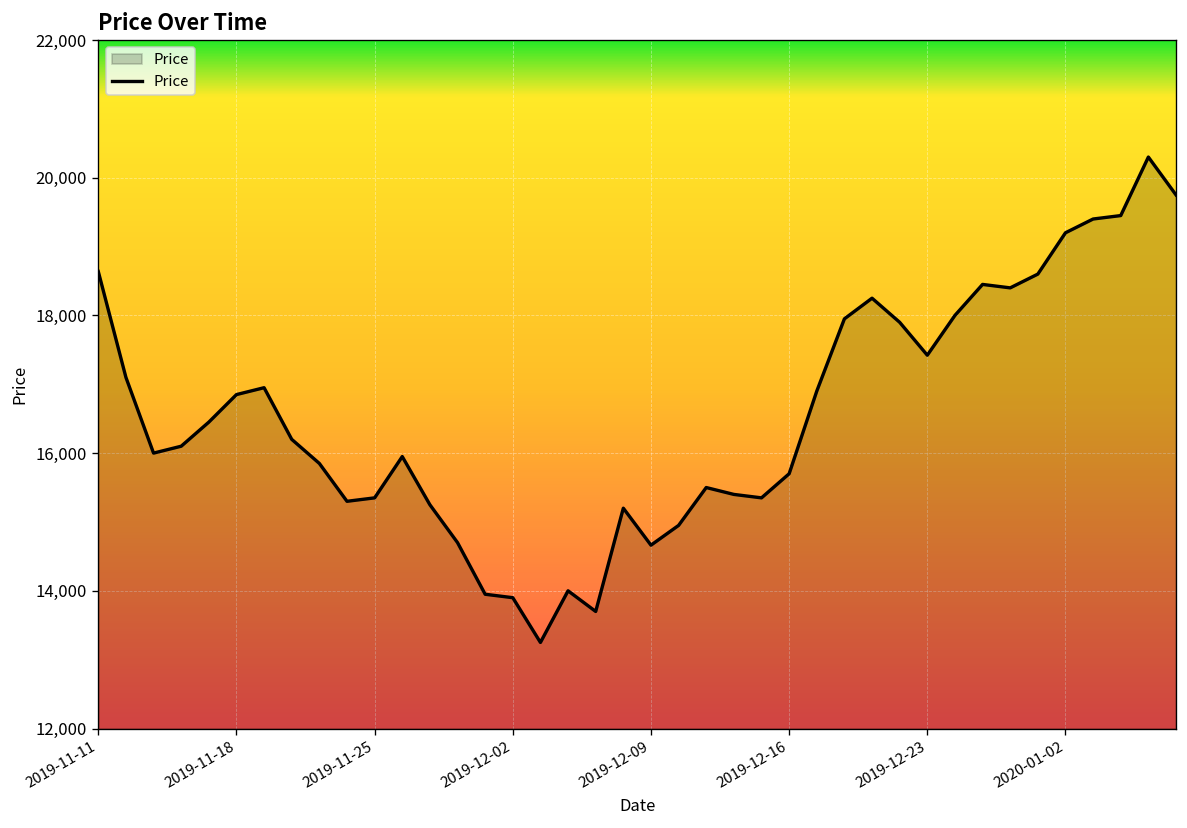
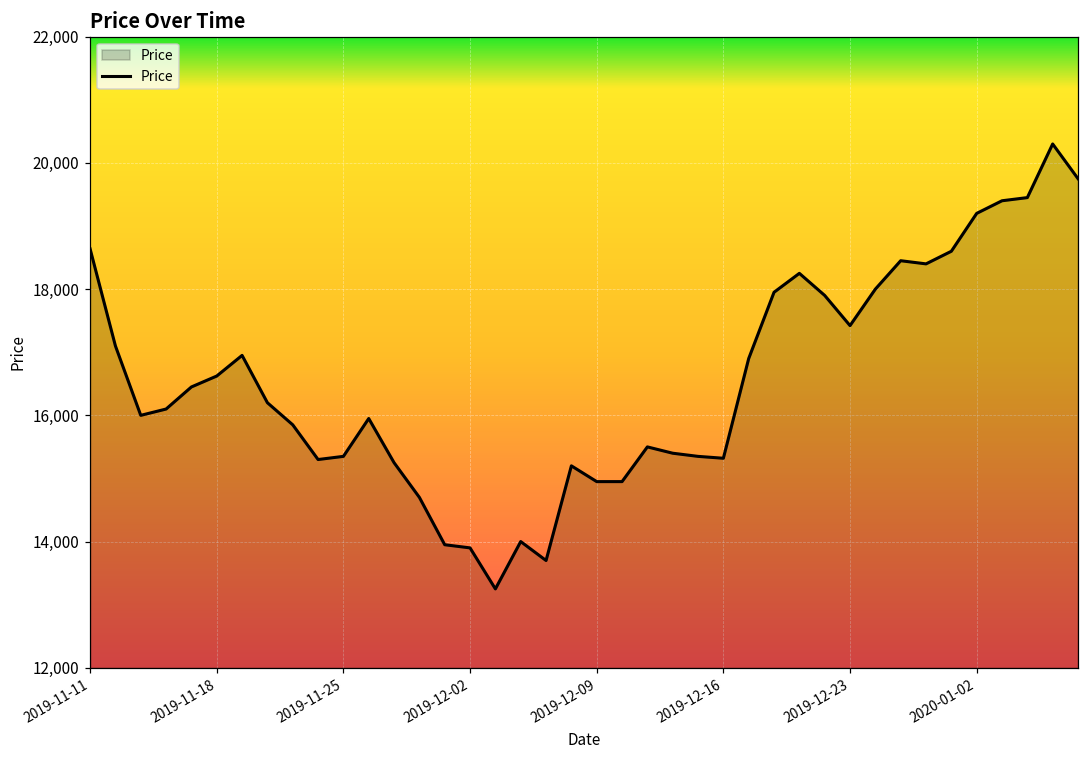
  {
    "2019-11-11": "18,600",
-   "2019-11-18": "16,900",
+   "2019-11-18": "16,600",
    "2019-11-25": "15,400",
    "2019-12-02": "13,900",
-   "2019-12-09": "14,700",
-   "2019-12-16": "15,700",
+   "2019-12-09": "15,000",
+   "2019-12-16": "15,300",
    "2019-12-23": "17,400",
    "2020-01-02": "19,200"
  }
